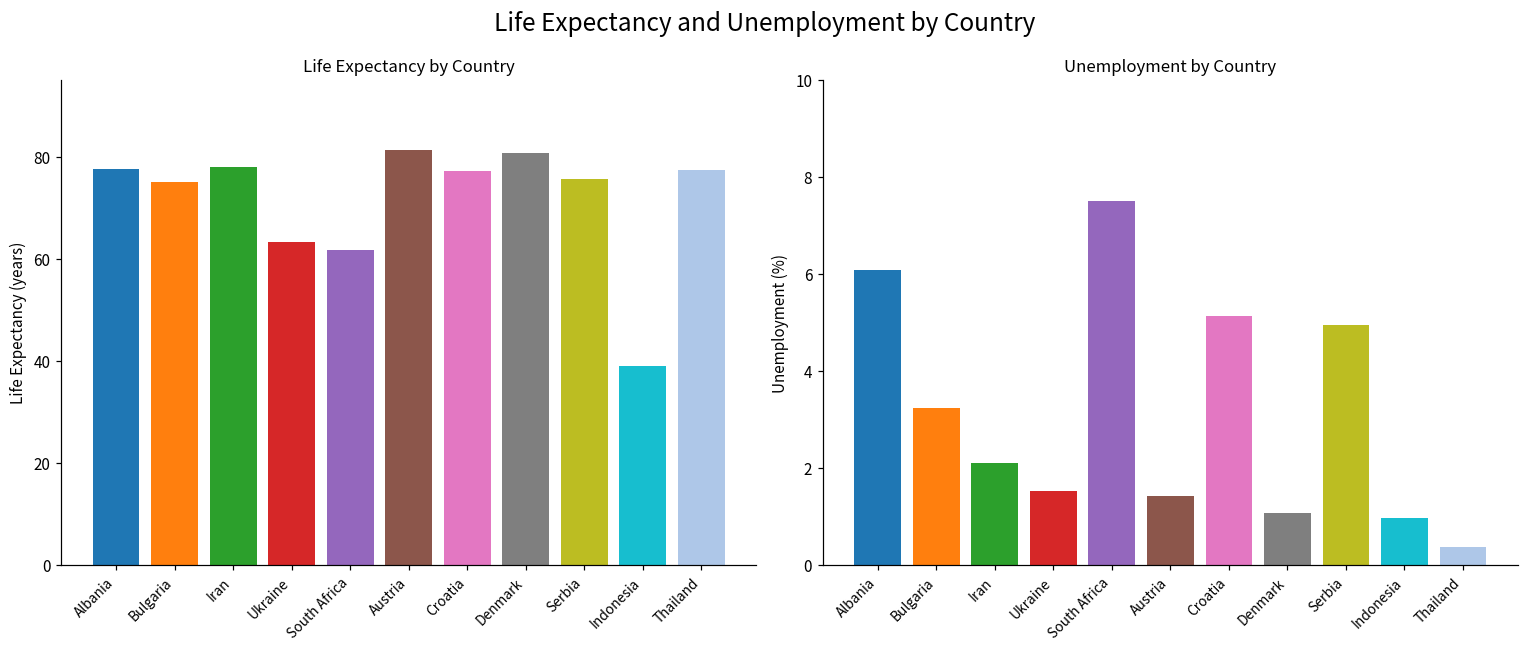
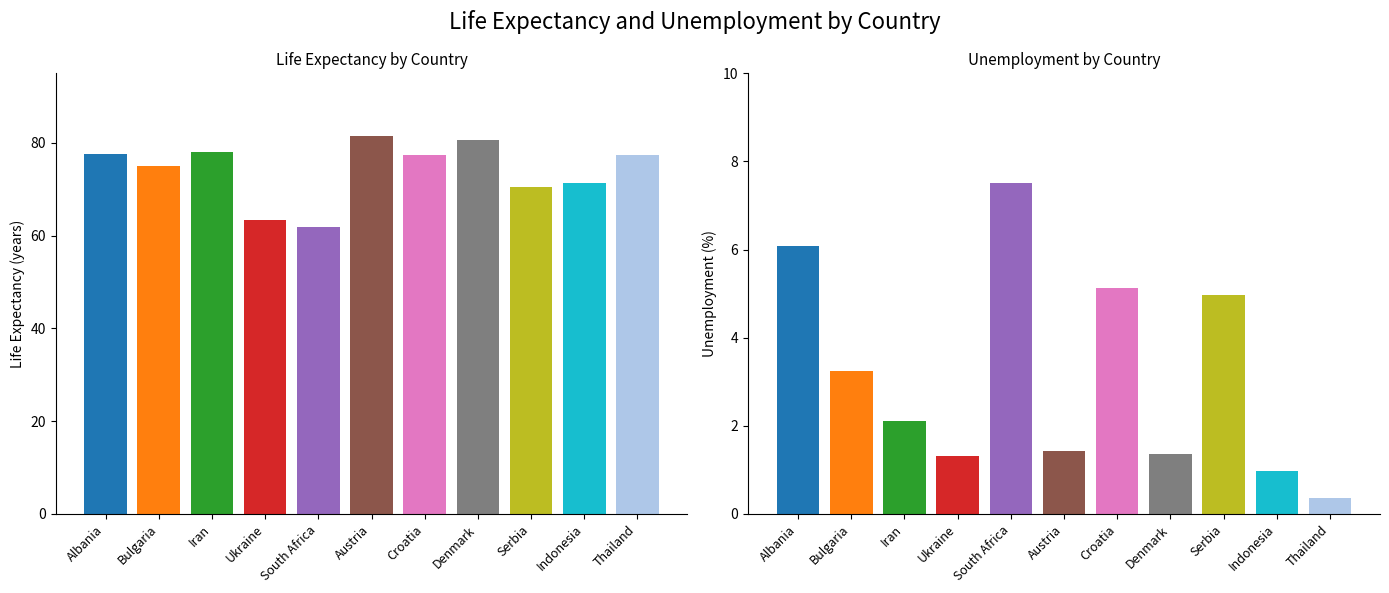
  {
    "Life Expectancy by Country": {
      "Albania": 78,
      "Bulgaria": 75,
      "Iran": 78,
      "Ukraine": 63,
      "South Africa": 62,
      "Austria": 81,
      "Croatia": 77,
      "Denmark": 81,
-     "Serbia": 76,
-     "Indonesia": 39,
+     "Serbia": 70,
+     "Indonesia": 71,
      "Thailand": 78
    },
    "Unemployment by Country": {
      "Albania": 6.1,
      "Bulgaria": 3.2,
      "Iran": 2.1,
-     "Ukraine": 1.5,
+     "Ukraine": 1.3,
      "South Africa": 7.5,
      "Austria": 1.4,
      "Croatia": 5.1,
-     "Denmark": 1.1,
+     "Denmark": 1.4,
      "Serbia": 5.0,
      "Indonesia": 1.0,
      "Thailand": 0.4
    }
  }
